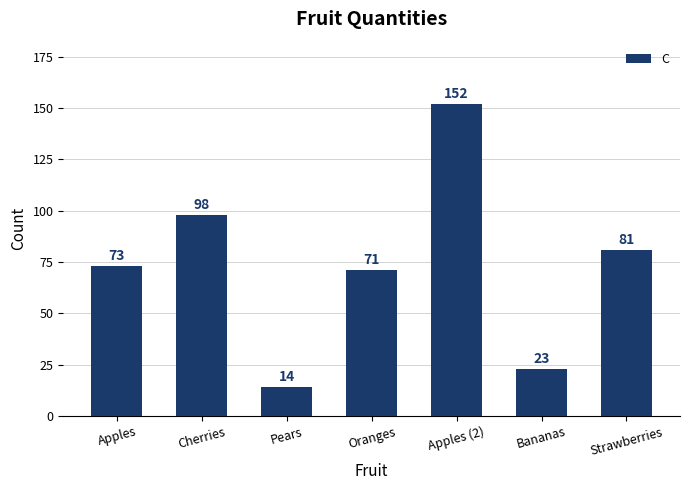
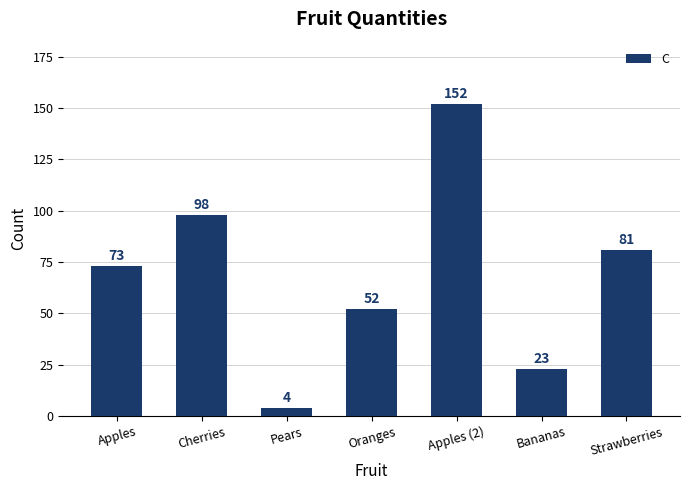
  {
    "Apples": 73,
    "Cherries": 98,
-   "Pears": 14,
-   "Oranges": 71,
+   "Pears": 4,
+   "Oranges": 52,
    "Apples (2)": 152,
    "Bananas": 23,
    "Strawberries": 81
  }
